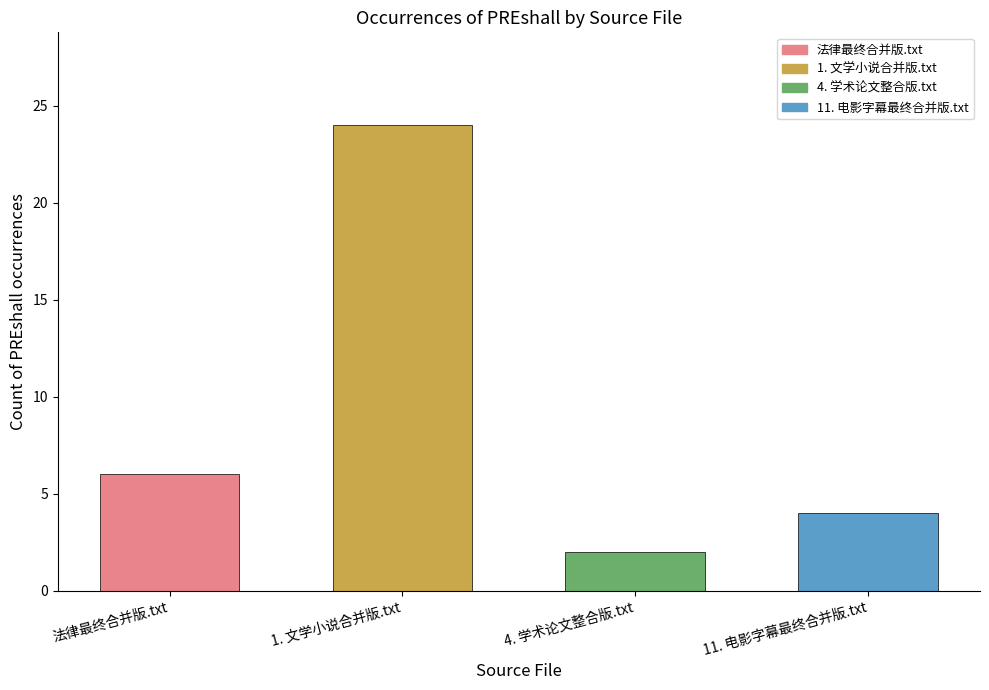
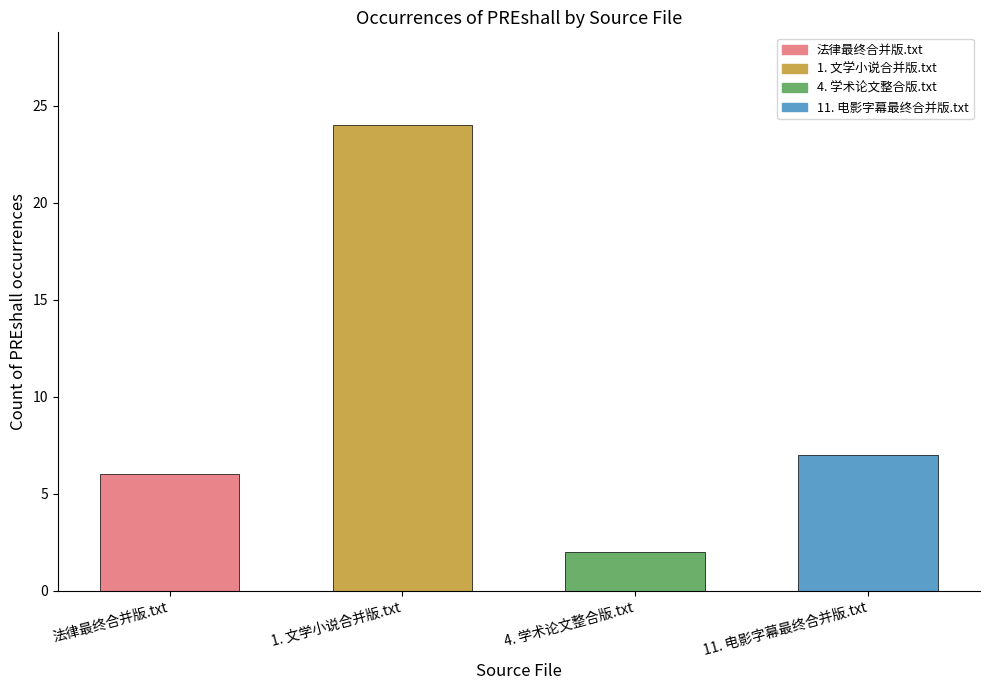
  {
    "法律最终合并版.txt": 6,
    "1. 文学小说合并版.txt": 24,
    "4. 学术论文整合版.txt": 2,
-   "11. 电影字幕最终合并版.txt": 4
+   "11. 电影字幕最终合并版.txt": 7
  }
